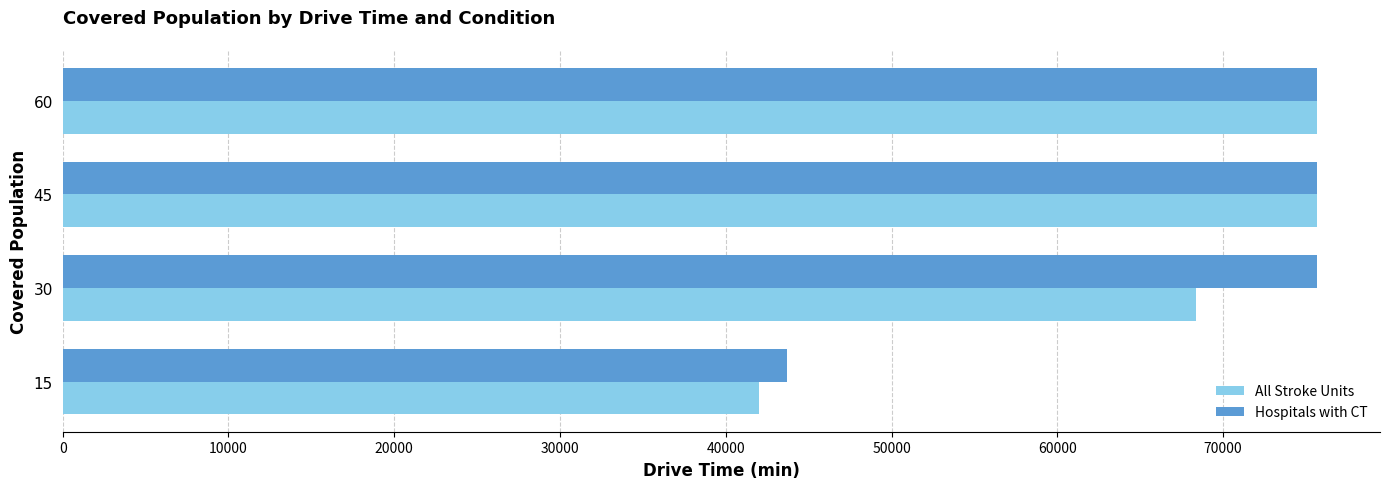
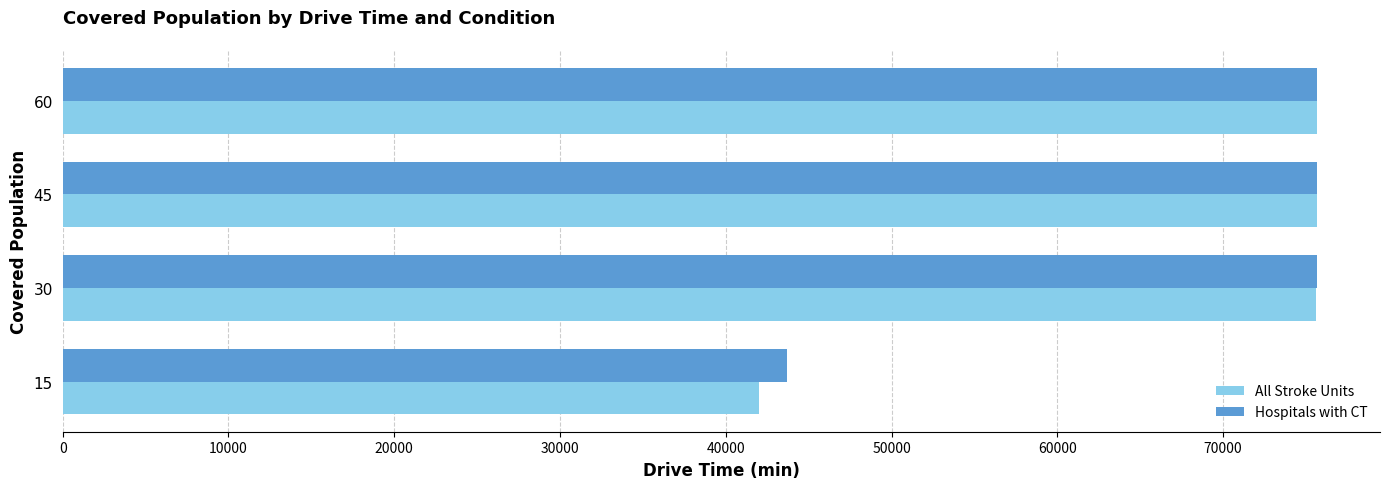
  {
    "All Stroke Units": {
      "60": 75700,
      "45": 75700,
-     "30": 68400,
+     "30": 75600,
      "15": 42000
    },
    "Hospitals with CT": {
      "60": 75700,
      "45": 75700,
      "30": 75700,
      "15": 43700
    }
  }
